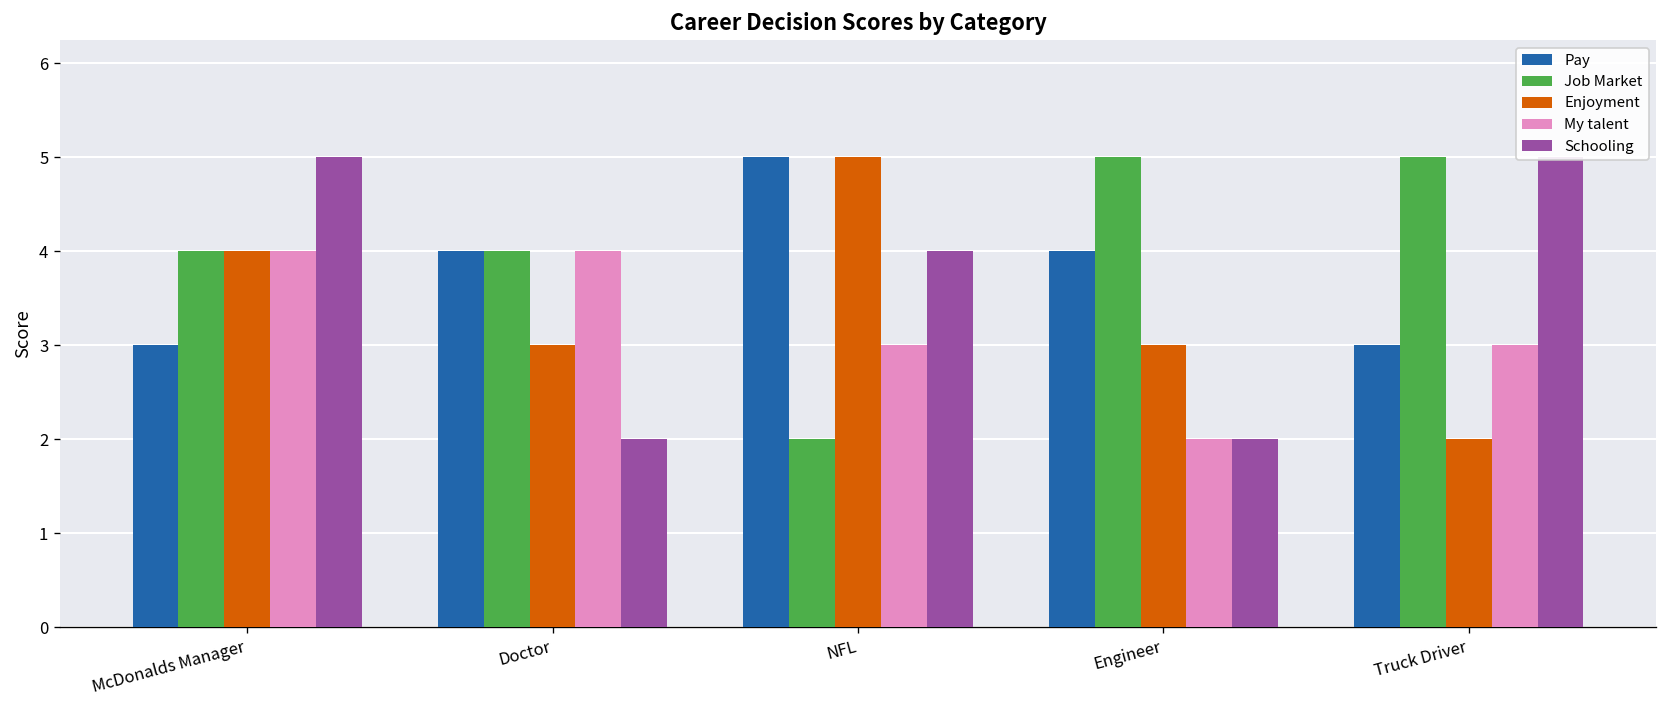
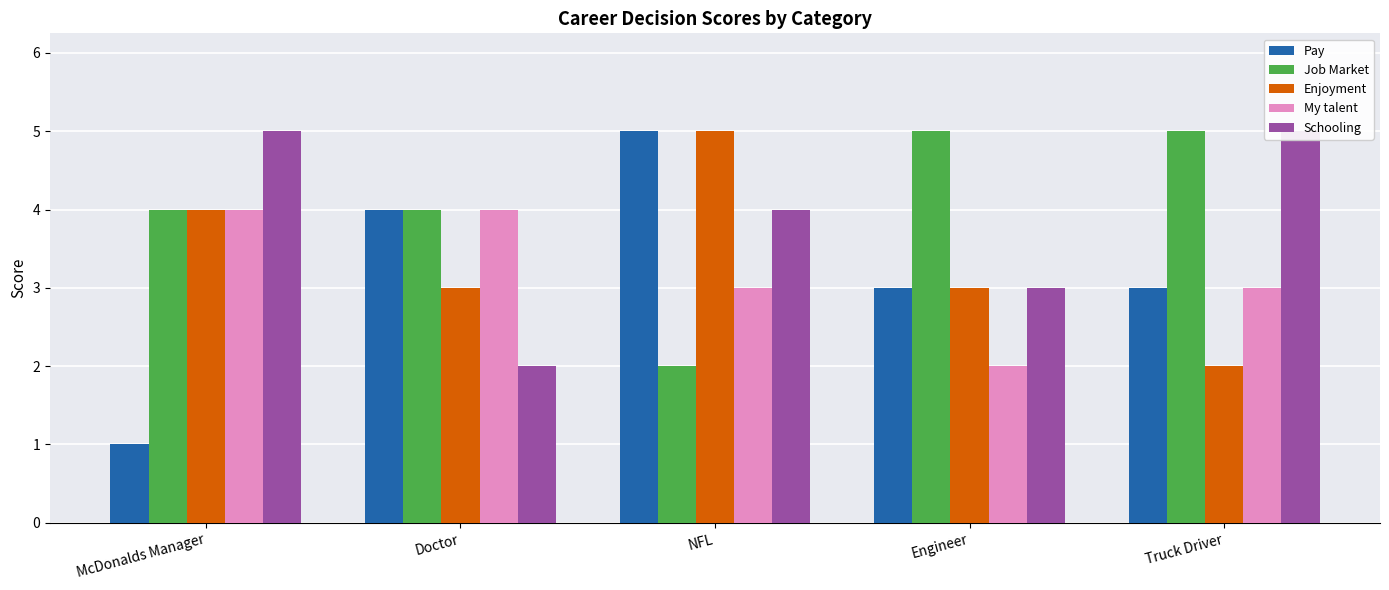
  {
    "Pay": {
-     "McDonalds Manager": 3,
+     "McDonalds Manager": 1,
      "Doctor": 4,
      "NFL": 5,
-     "Engineer": 4,
+     "Engineer": 3,
      "Truck Driver": 3
    },
    "Job Market": {
      "McDonalds Manager": 4,
      "Doctor": 4,
      "NFL": 2,
      "Engineer": 5,
      "Truck Driver": 5
    },
    "Enjoyment": {
      "McDonalds Manager": 4,
      "Doctor": 3,
      "NFL": 5,
      "Engineer": 3,
      "Truck Driver": 2
    },
    "My talent": {
      "McDonalds Manager": 4,
      "Doctor": 4,
      "NFL": 3,
      "Engineer": 2,
      "Truck Driver": 3
    },
    "Schooling": {
      "McDonalds Manager": 5,
      "Doctor": 2,
      "NFL": 4,
-     "Engineer": 2
+     "Engineer": 3
    }
  }
